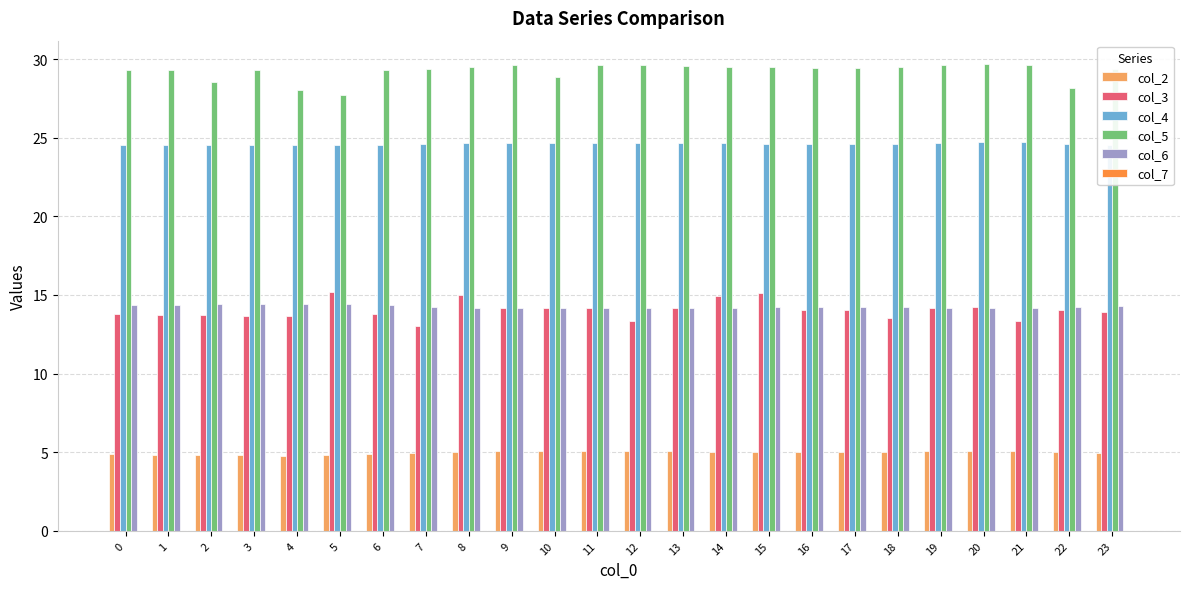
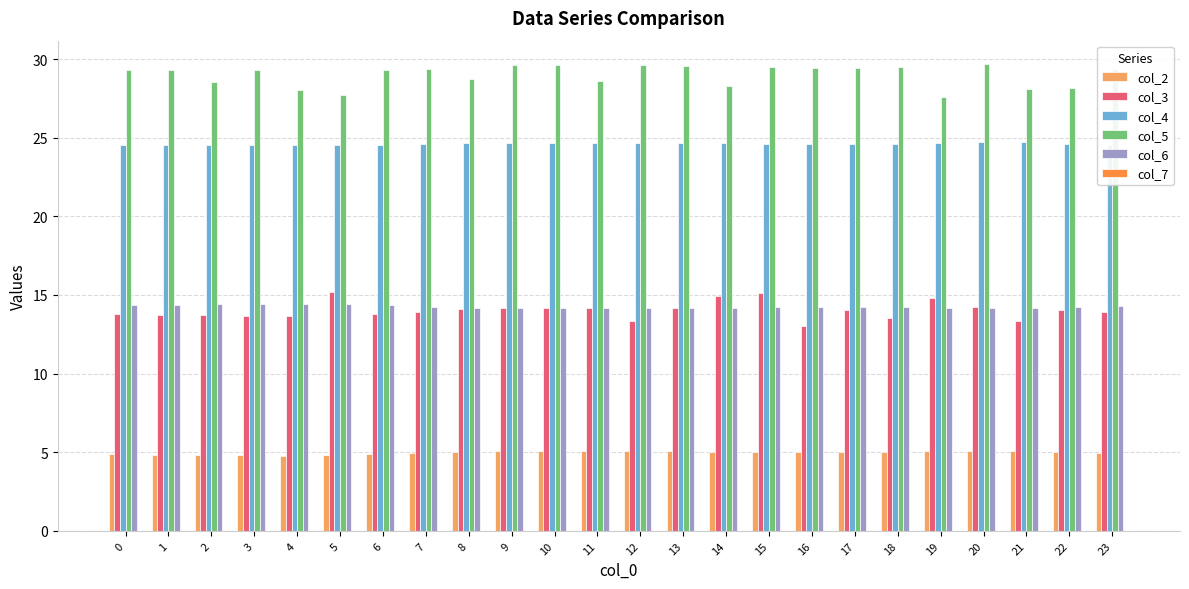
  {
    "col_3": {
      "0": 13.8,
      "1": 13.7,
      "2": 13.7,
      "3": 13.7,
      "4": 13.7,
      "5": 15.2,
      "6": 13.8,
-     "7": 13.0,
-     "8": 15.0,
+     "7": 13.9,
+     "8": 14.1,
      "9": 14.2,
      "10": 14.2,
      "11": 14.2,
      "12": 13.3,
      "13": 14.1,
      "14": 14.9,
      "15": 15.1,
-     "16": 14.0,
+     "16": 13.0,
      "17": 14.0,
      "18": 13.5,
-     "19": 14.2,
+     "19": 14.8,
      "20": 14.2,
      "21": 13.4,
      "22": 14.0,
      "23": 13.9
    },
    "col_5": {
      "0": 29.3,
      "1": 29.3,
      "2": 28.6,
      "3": 29.3,
      "4": 28.0,
      "5": 27.7,
      "6": 29.3,
      "7": 29.4,
-     "8": 29.5,
+     "8": 28.7,
      "9": 29.6,
-     "10": 28.9,
-     "11": 29.6,
+     "10": 29.6,
+     "11": 28.6,
      "12": 29.6,
      "13": 29.6,
-     "14": 29.5,
+     "14": 28.3,
      "15": 29.5,
      "16": 29.5,
      "17": 29.5,
      "18": 29.5,
-     "19": 29.6,
+     "19": 27.6,
      "20": 29.7,
-     "21": 29.6,
+     "21": 28.1,
      "22": 28.2
    }
  }
